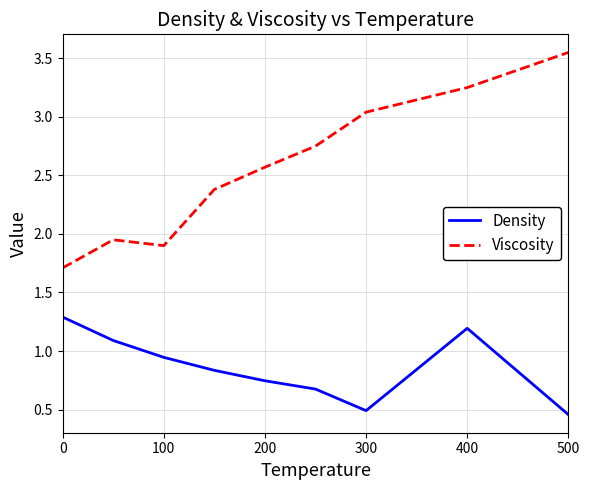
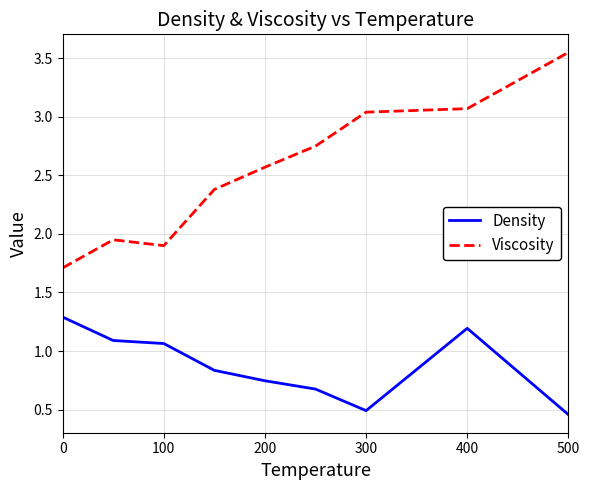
  {
    "Density": {
      "0": 1.29,
-     "100": 0.95,
+     "100": 1.06,
      "200": 0.75,
      "300": 0.49,
      "400": 1.19,
      "500": 0.46
    },
    "Viscosity": {
      "0": 1.71,
      "100": 1.90,
      "200": 2.57,
      "300": 3.04,
-     "400": 3.25,
+     "400": 3.07,
      "500": 3.55
    }
  }
